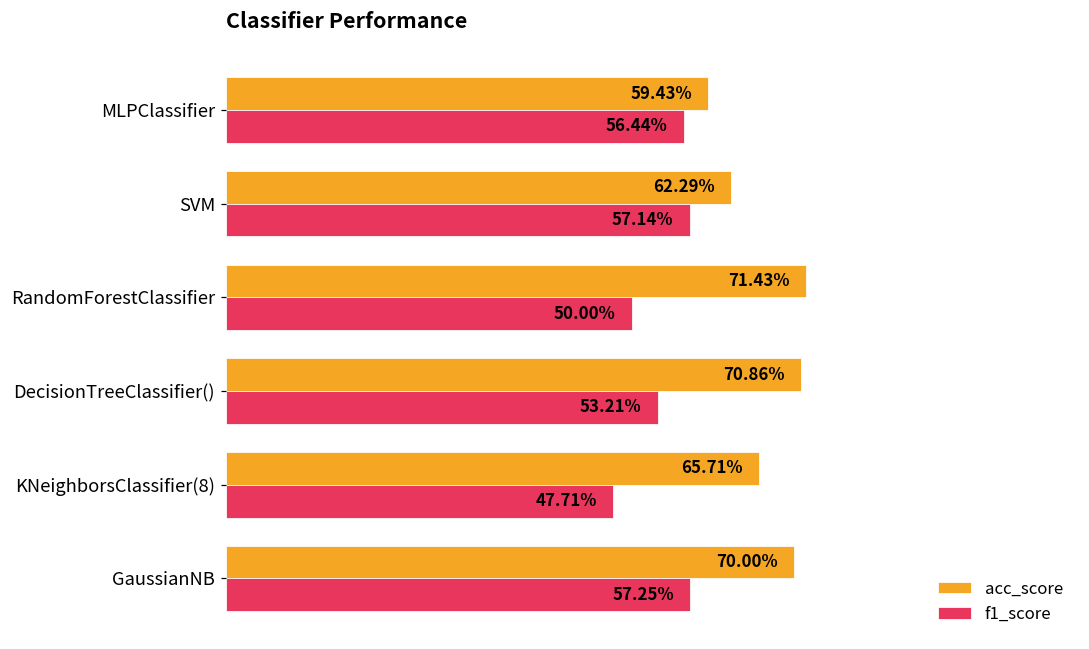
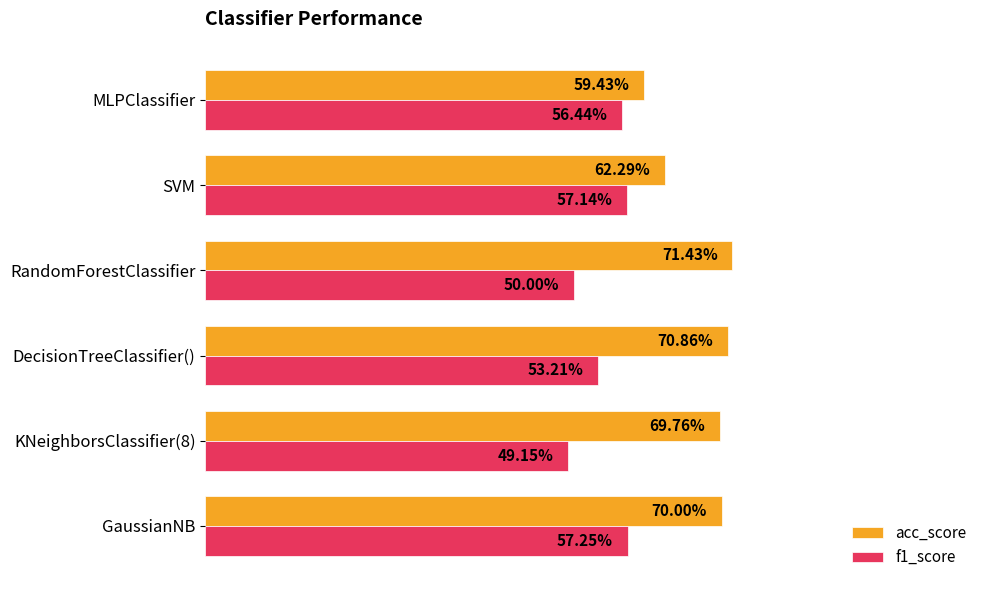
  {
    "acc_score": {
      "MLPClassifier": "59.43%",
      "SVM": "62.29%",
      "RandomForestClassifier": "71.43%",
      "DecisionTreeClassifier()": "70.86%",
-     "KNeighborsClassifier(8)": "65.71%",
+     "KNeighborsClassifier(8)": "69.76%",
      "GaussianNB": "70.00%"
    },
    "f1_score": {
      "MLPClassifier": "56.44%",
      "SVM": "57.14%",
      "RandomForestClassifier": "50.00%",
      "DecisionTreeClassifier()": "53.21%",
-     "KNeighborsClassifier(8)": "47.71%",
+     "KNeighborsClassifier(8)": "49.15%",
      "GaussianNB": "57.25%"
    }
  }
